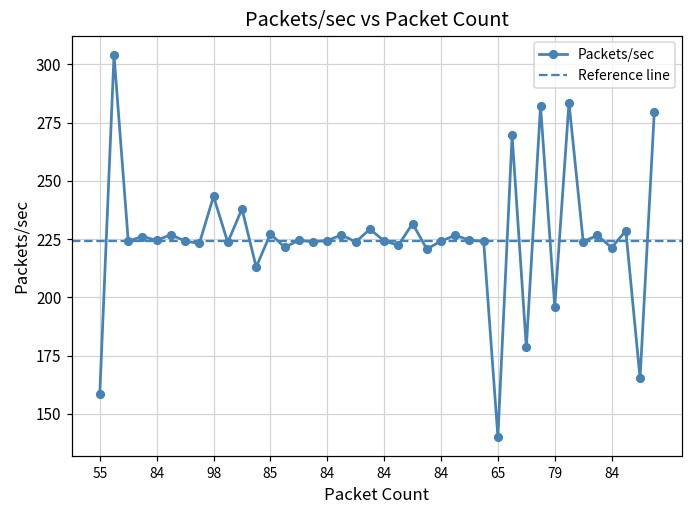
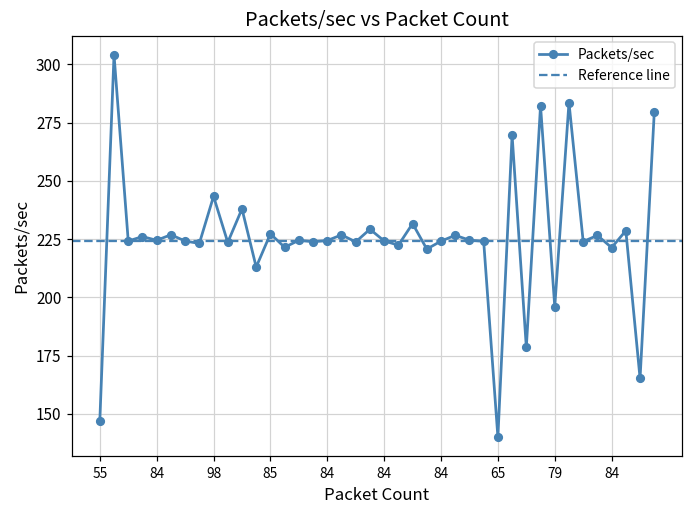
  {
-   "55": 159,
+   "55": 147,
    "98": 243,
    "85": 227,
    "65": 140,
    "79": 196
  }
